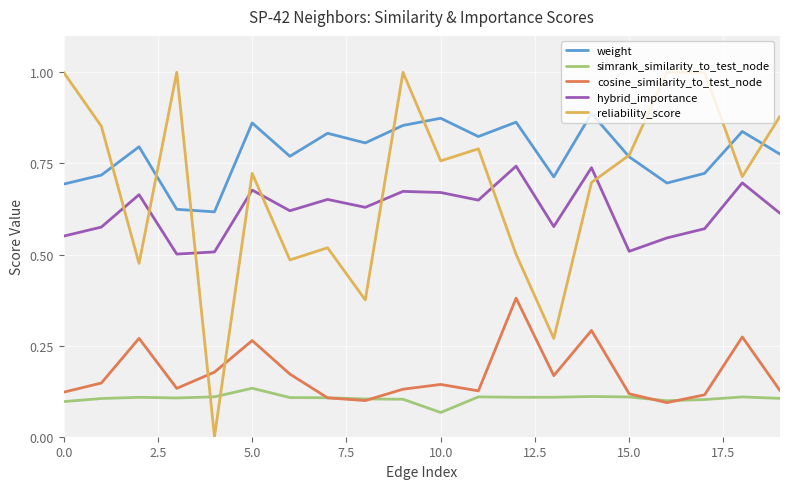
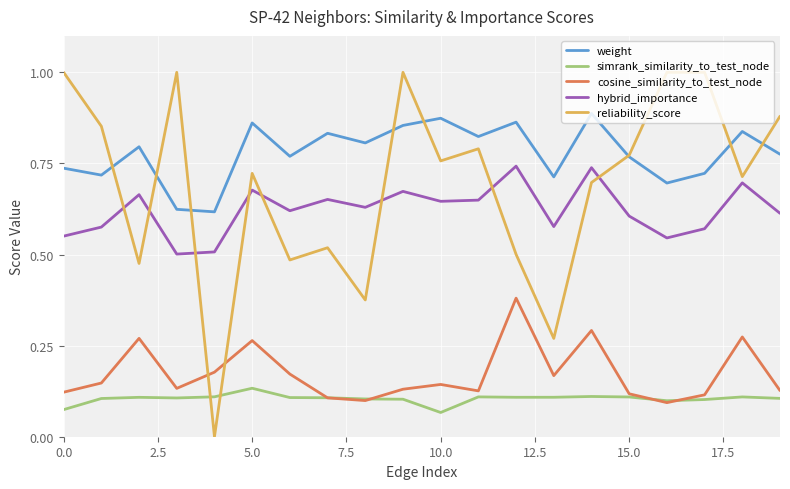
  {
    "weight": {
-     "0.0": 0.69,
+     "0.0": 0.74,
      "5.0": 0.86,
      "10.0": 0.87
    },
    "simrank_similarity_to_test_node": {
-     "0.0": 0.10,
+     "0.0": 0.07,
      "5.0": 0.13,
      "10.0": 0.07,
      "15.0": 0.11
    },
    "hybrid_importance": {
      "0.0": 0.55,
      "5.0": 0.68,
-     "10.0": 0.67,
-     "15.0": 0.51
+     "10.0": 0.65,
+     "15.0": 0.61
    }
  }
